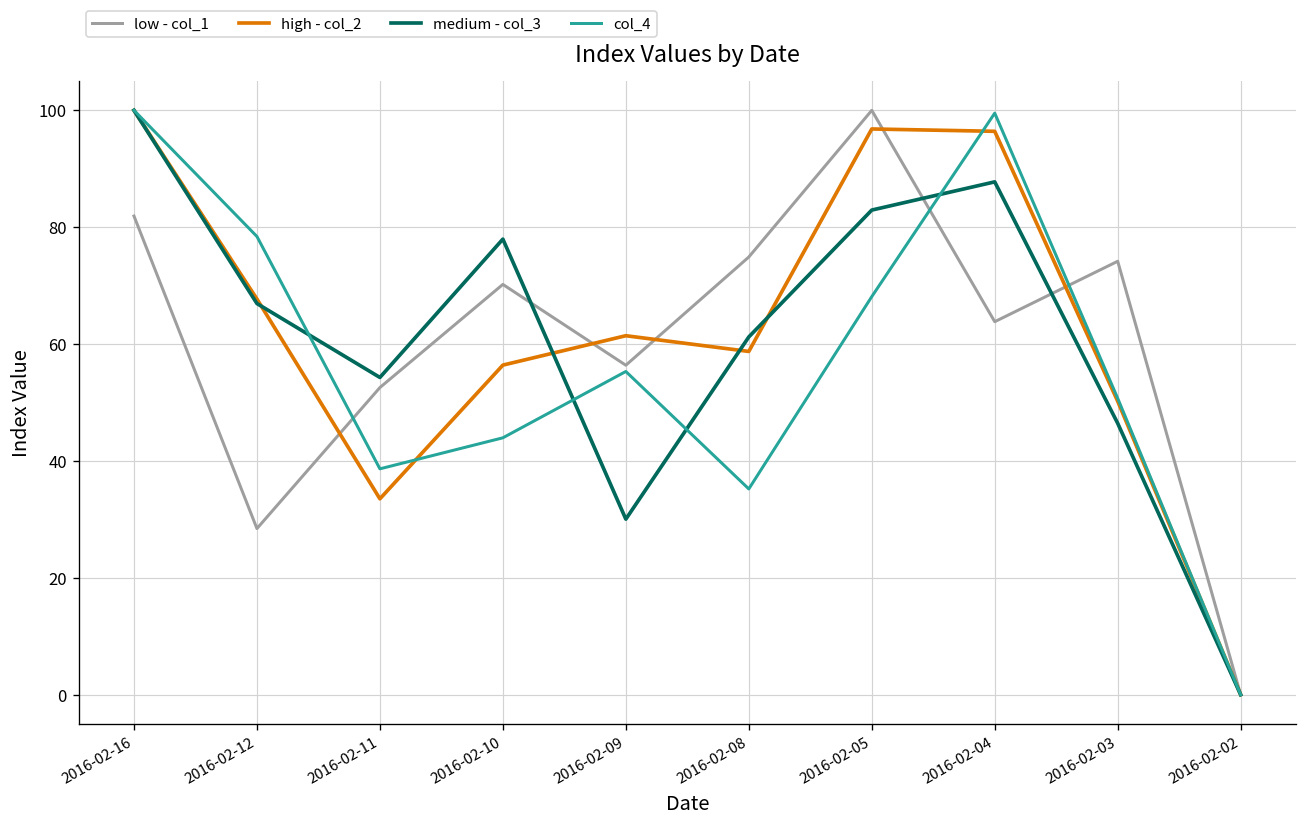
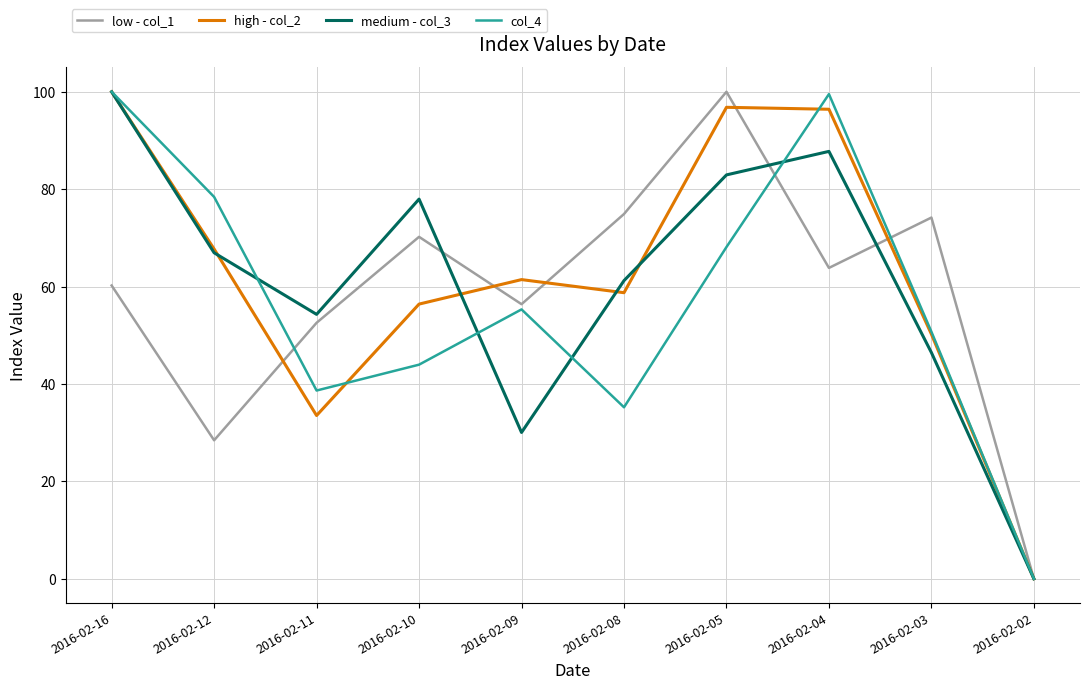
  {
    "low - col_1": {
-     "2016-02-16": 82,
+     "2016-02-16": 60,
      "2016-02-12": 28,
      "2016-02-11": 53,
      "2016-02-10": 70,
      "2016-02-09": 56,
      "2016-02-08": 75,
      "2016-02-05": 100,
      "2016-02-04": 64,
      "2016-02-03": 74
    },
    "high - col_2": {
      "2016-02-12": 68,
      "2016-02-11": 34,
      "2016-02-10": 56,
      "2016-02-09": 61,
      "2016-02-08": 59,
      "2016-02-05": 97,
      "2016-02-04": 96
    },
    "medium - col_3": {
      "2016-02-12": 67,
      "2016-02-11": 54,
      "2016-02-10": 78,
      "2016-02-09": 30,
      "2016-02-08": 61,
      "2016-02-05": 83,
      "2016-02-04": 88,
      "2016-02-03": 46
    },
    "col_4": {
      "2016-02-12": 78,
      "2016-02-11": 39,
      "2016-02-10": 44,
      "2016-02-09": 55,
      "2016-02-08": 35,
      "2016-02-05": 68,
      "2016-02-04": 100
    }
  }
